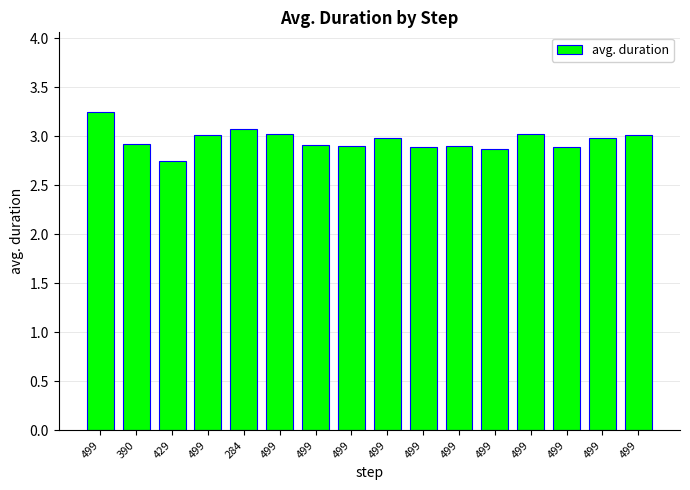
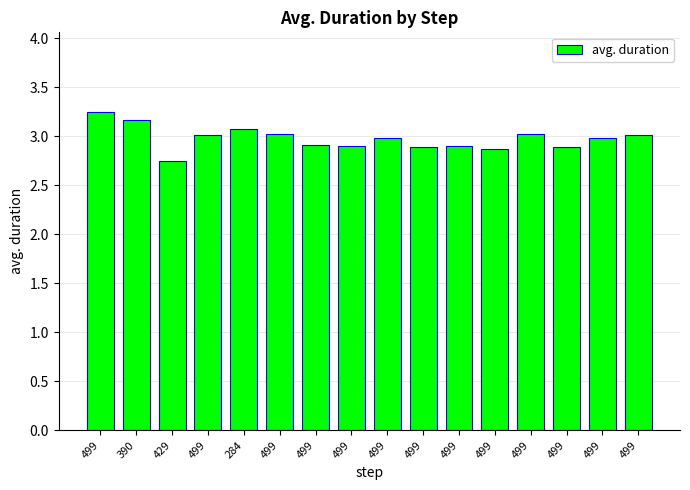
  {
-   "390": 2.9,
+   "390": 3.2,
    "429": 2.7,
    "284": 3.1
  }
